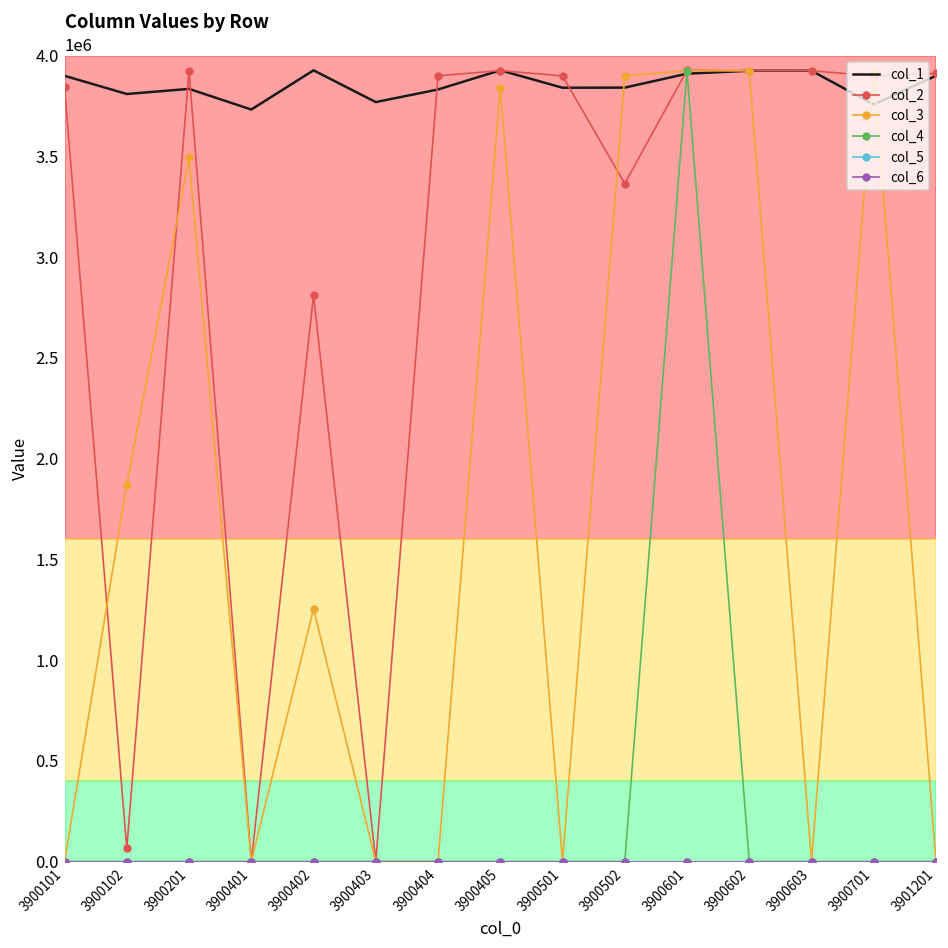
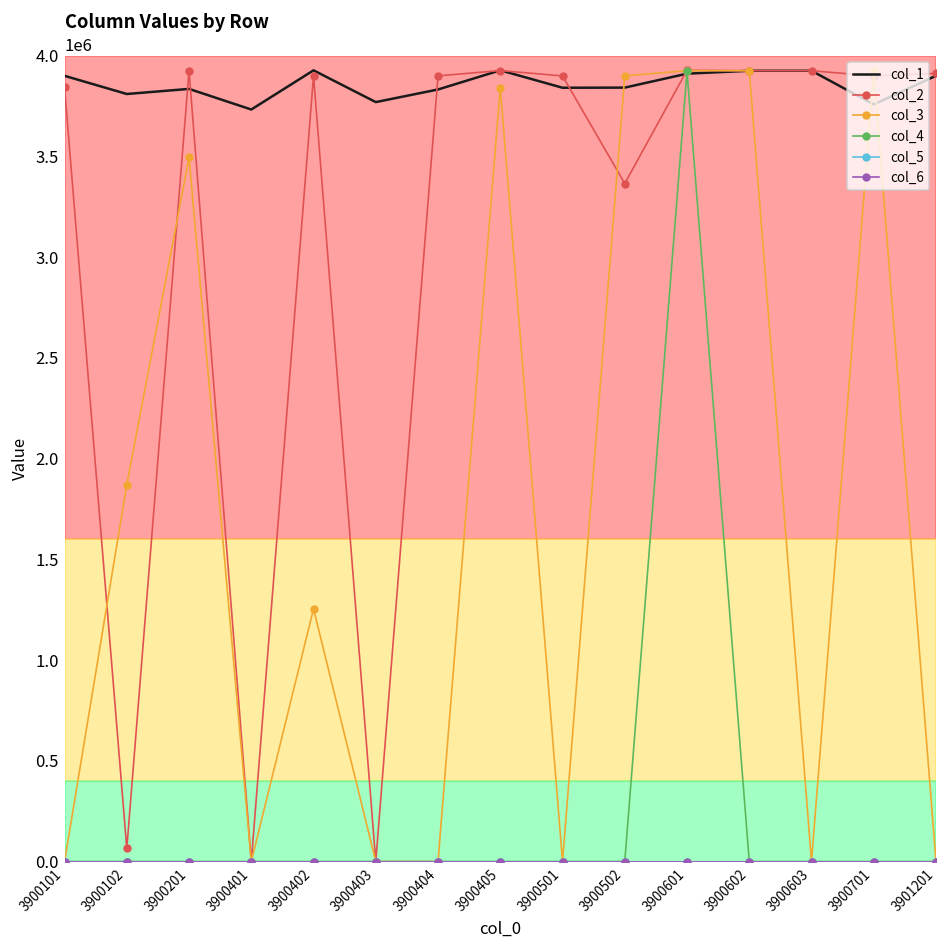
  {
    "col_1": {
      "3900101": 3900000,
      "3900102": 3810000,
      "3900201": 3840000,
      "3900401": 3730000,
      "3900402": 3930000,
      "3900403": 3770000,
      "3900404": 3830000,
      "3900501": 3840000,
      "3900502": 3840000
    },
    "col_2": {
      "3900101": 3840000,
      "3900102": 60000,
      "3900201": 3930000,
-     "3900402": 2810000,
+     "3900402": 3900000,
      "3900404": 3900000,
      "3900501": 3900000,
      "3900502": 3370000
    },
    "col_3": {
      "3900102": 1870000,
      "3900201": 3500000,
      "3900402": 1250000,
      "3900405": 3840000,
      "3900502": 3900000
    },
    "col_6": {
      "3900601": 0
    }
  }
